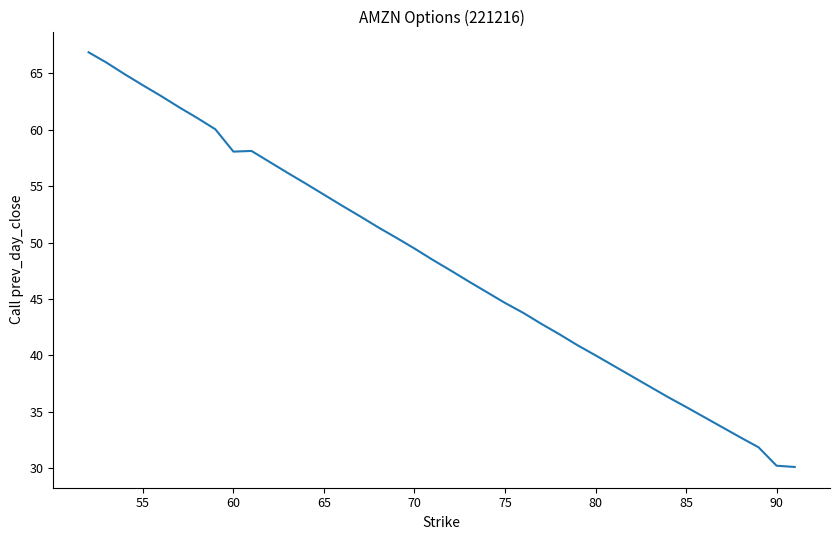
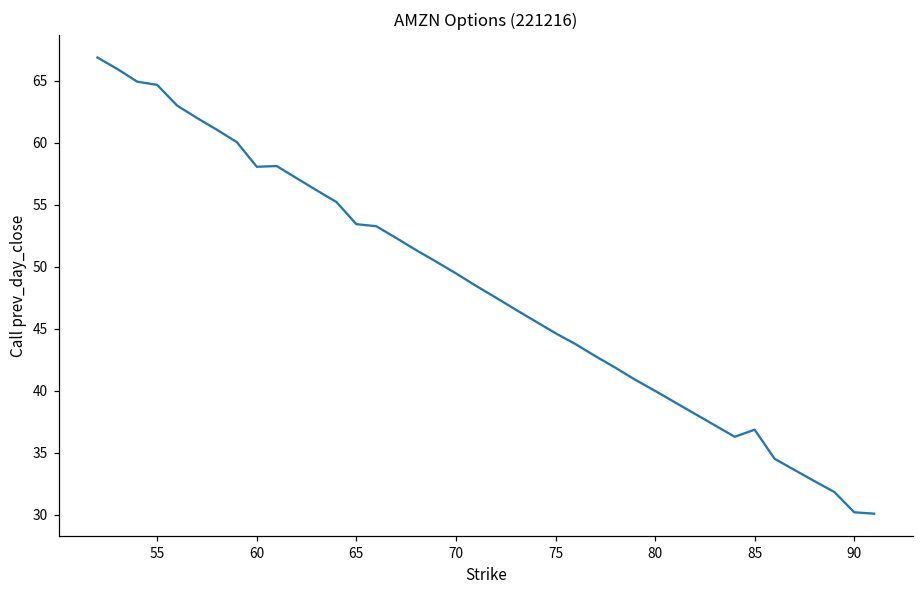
  {
-   "55": 63.9,
+   "55": 64.7,
    "60": 58.1,
-   "65": 54.3,
+   "65": 53.4,
    "70": 49.5,
    "75": 44.6,
    "80": 40.0,
-   "85": 35.4,
+   "85": 36.9,
    "90": 30.2
  }
